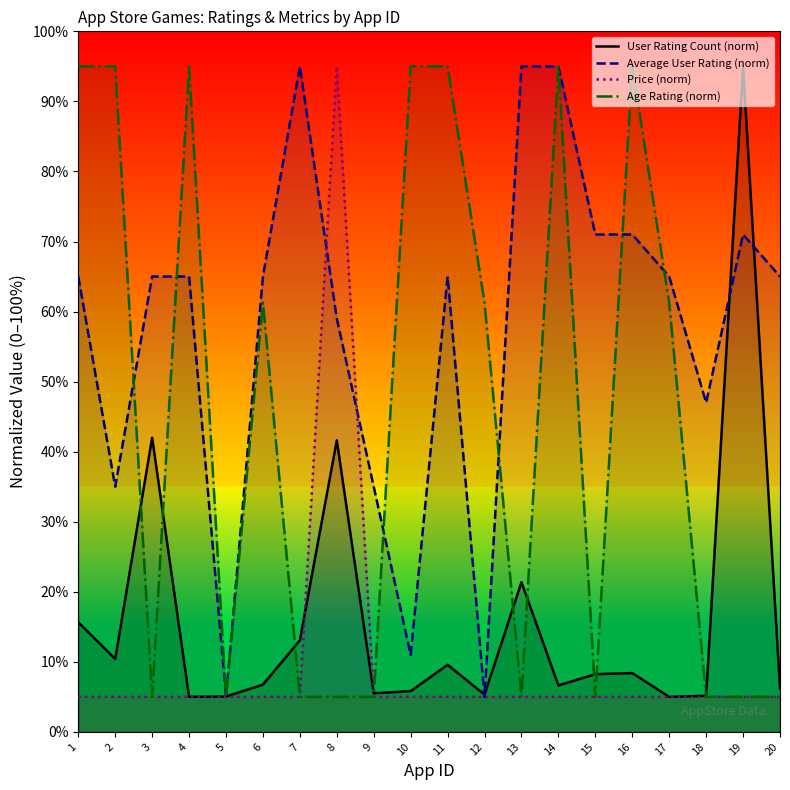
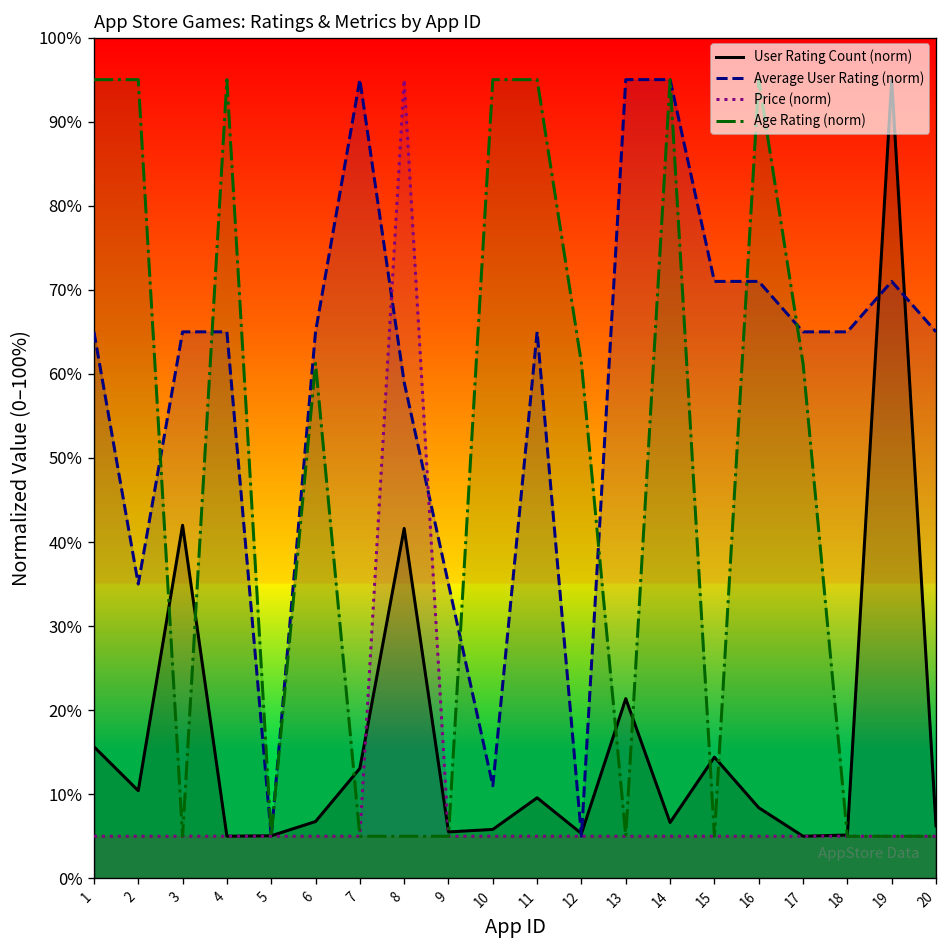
  {
    "User Rating Count (norm)": {
      "1": "16%",
      "2": "10%",
      "3": "42%",
      "6": "7%",
      "7": "13%",
      "8": "42%",
      "9": "6%",
      "10": "6%",
      "11": "10%",
      "13": "21%",
      "14": "7%",
-     "15": "8%",
+     "15": "14%",
      "16": "8%",
      "20": "6%"
    },
    "Average User Rating (norm)": {
      "1": "65%",
      "2": "35%",
      "3": "65%",
      "4": "65%",
      "6": "65%",
      "7": "95%",
      "8": "59%",
      "9": "35%",
      "10": "11%",
      "11": "65%",
      "13": "95%",
      "15": "71%",
      "16": "71%",
      "17": "65%",
-     "18": "47%",
+     "18": "65%",
      "19": "71%",
      "20": "65%"
    },
    "Price (norm)": {
      "8": "95%"
    },
    "Age Rating (norm)": {
      "1": "95%",
      "2": "95%",
      "4": "95%",
      "6": "61%",
      "10": "95%",
      "11": "95%",
      "12": "61%",
      "17": "61%"
    }
  }
